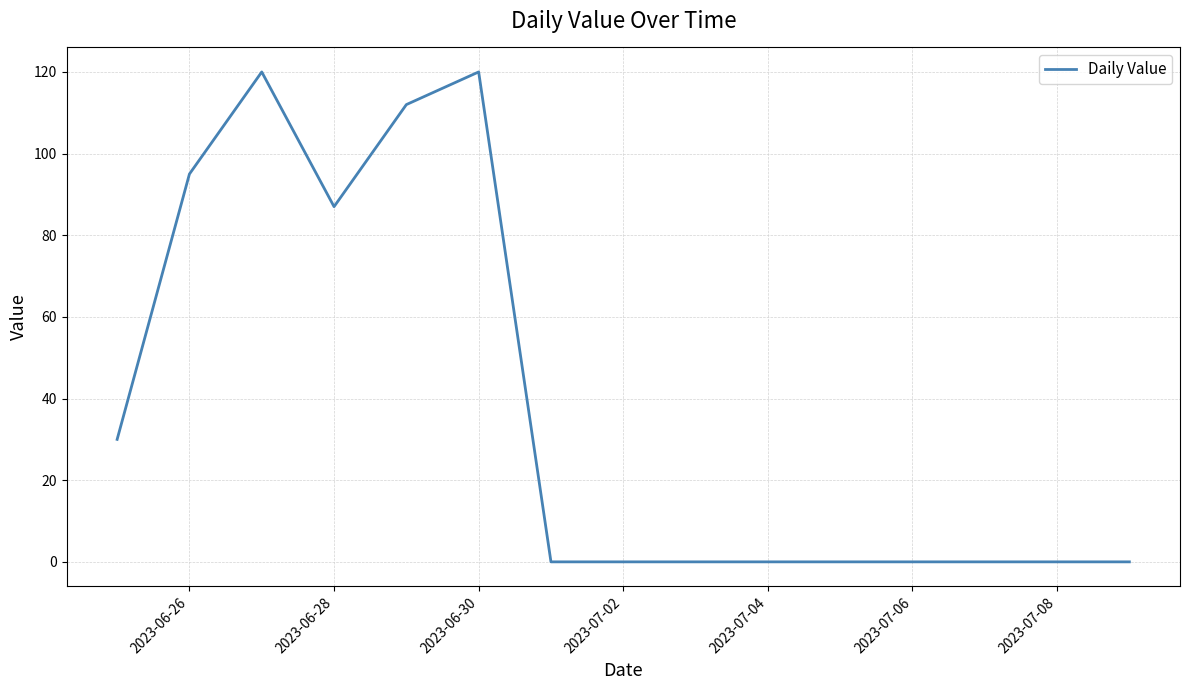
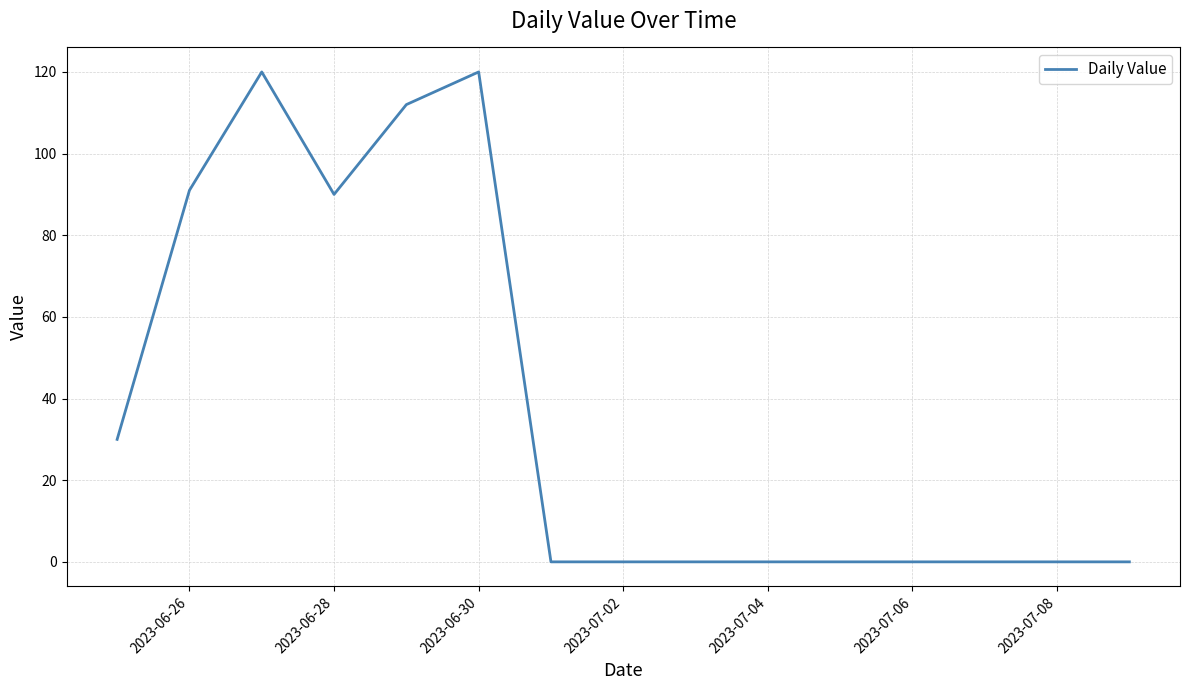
  {
-   "2023-06-26": 95,
-   "2023-06-28": 87,
+   "2023-06-26": 91,
+   "2023-06-28": 90,
    "2023-06-30": 120,
    "2023-07-02": 0,
    "2023-07-04": 0,
    "2023-07-06": 0,
    "2023-07-08": 0
  }
